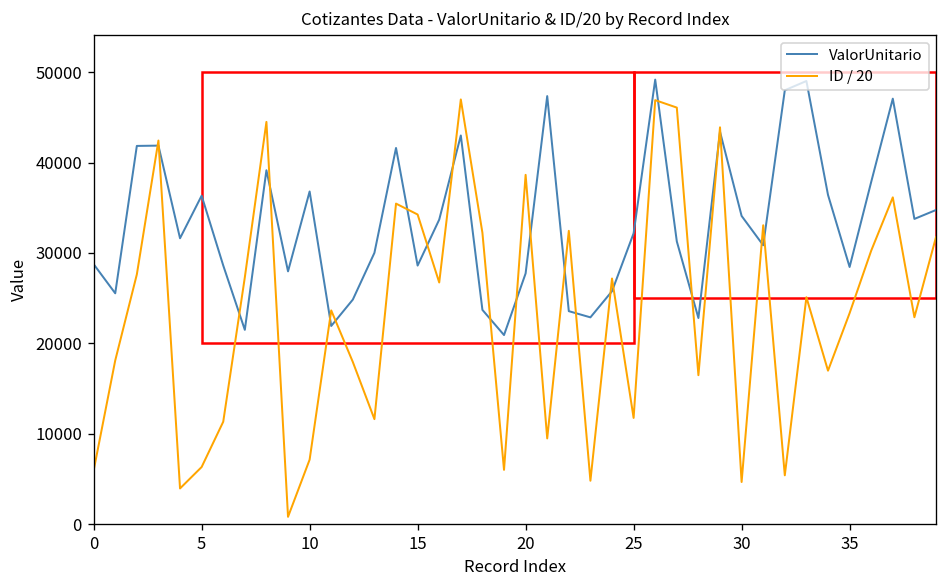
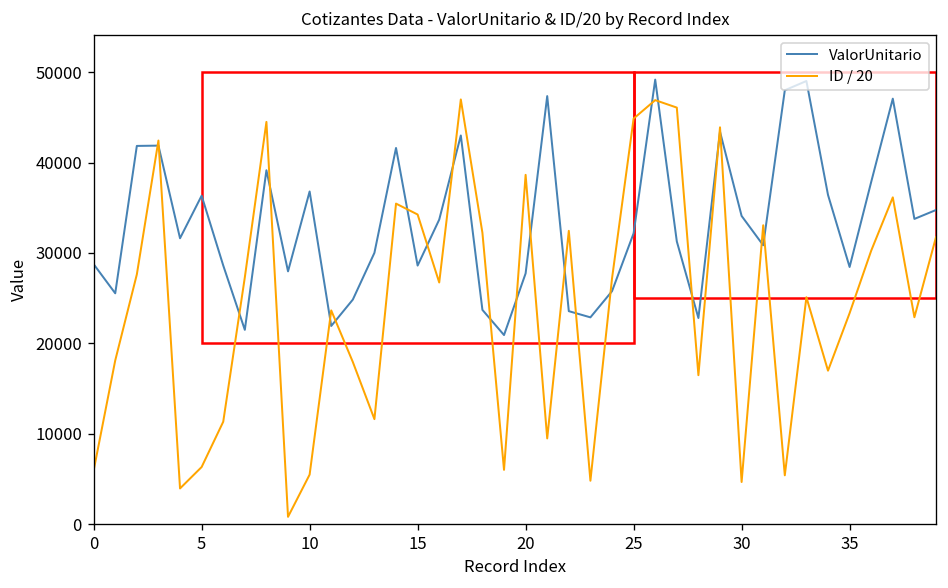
  {
    "ValorUnitario": {
      "0": 29000,
      "5": 36000,
      "10": 37000,
      "15": 29000,
      "20": 28000,
      "25": 32000,
      "30": 34000,
      "35": 28000
    },
    "ID / 20": {
      "0": 6000,
      "5": 6000,
-     "10": 7000,
+     "10": 5000,
      "15": 34000,
      "20": 39000,
-     "25": 12000,
+     "25": 45000,
      "30": 5000,
      "35": 23000
    }
  }
